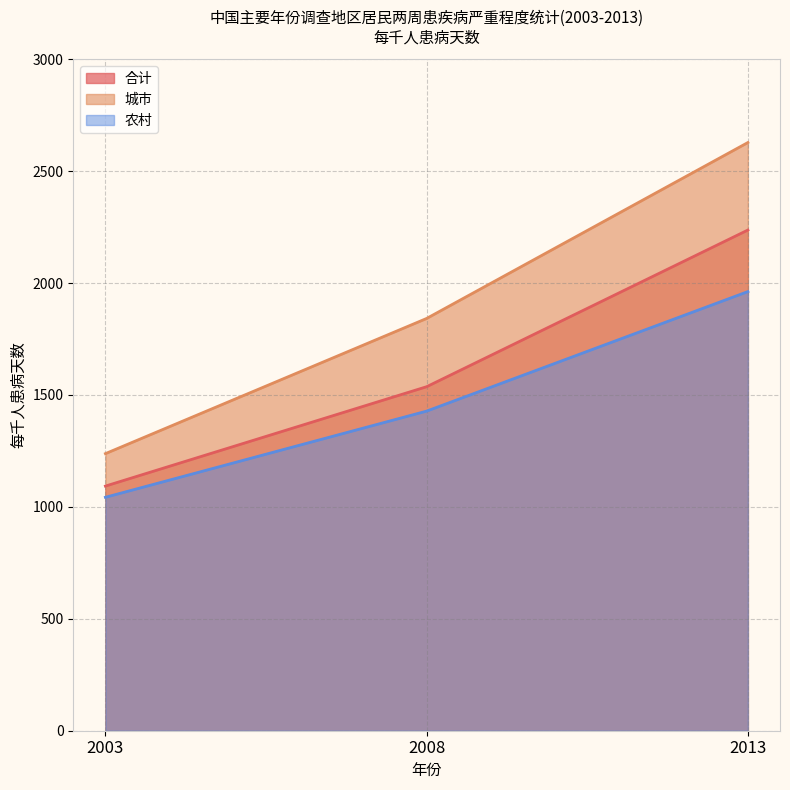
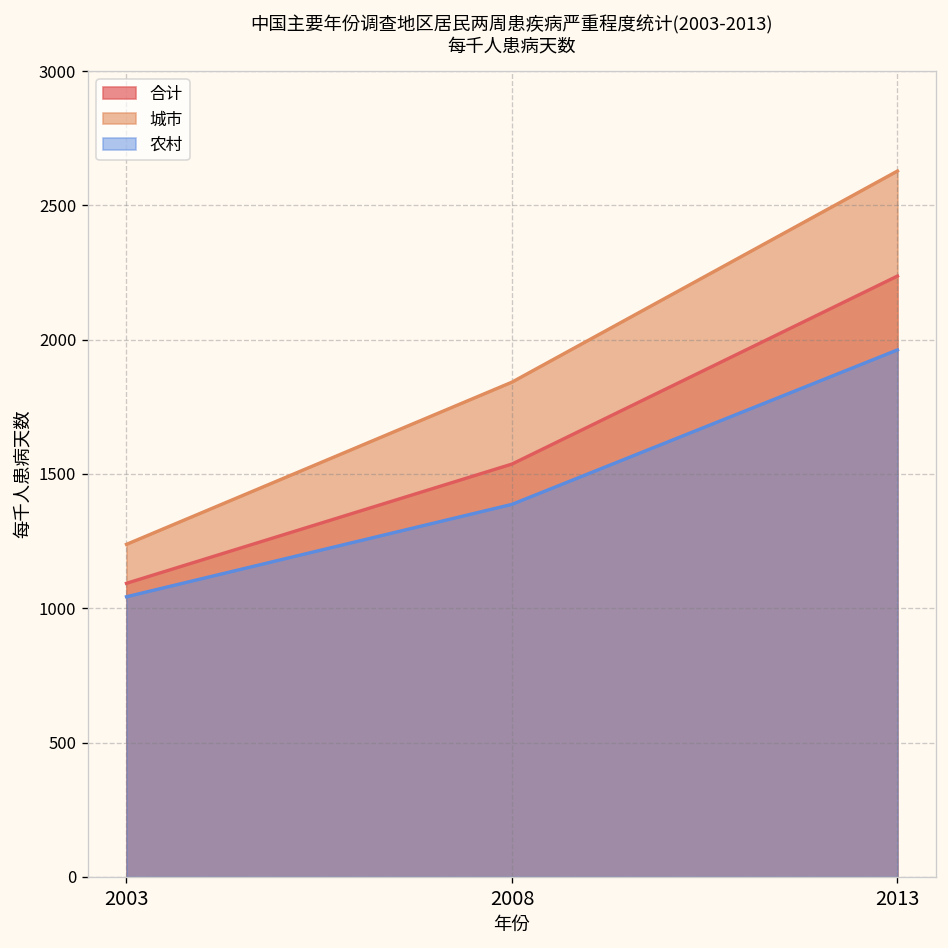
  {
    "农村": {
      "2003": 1040,
-     "2008": 1430,
+     "2008": 1390,
      "2013": 1960
    }
  }
